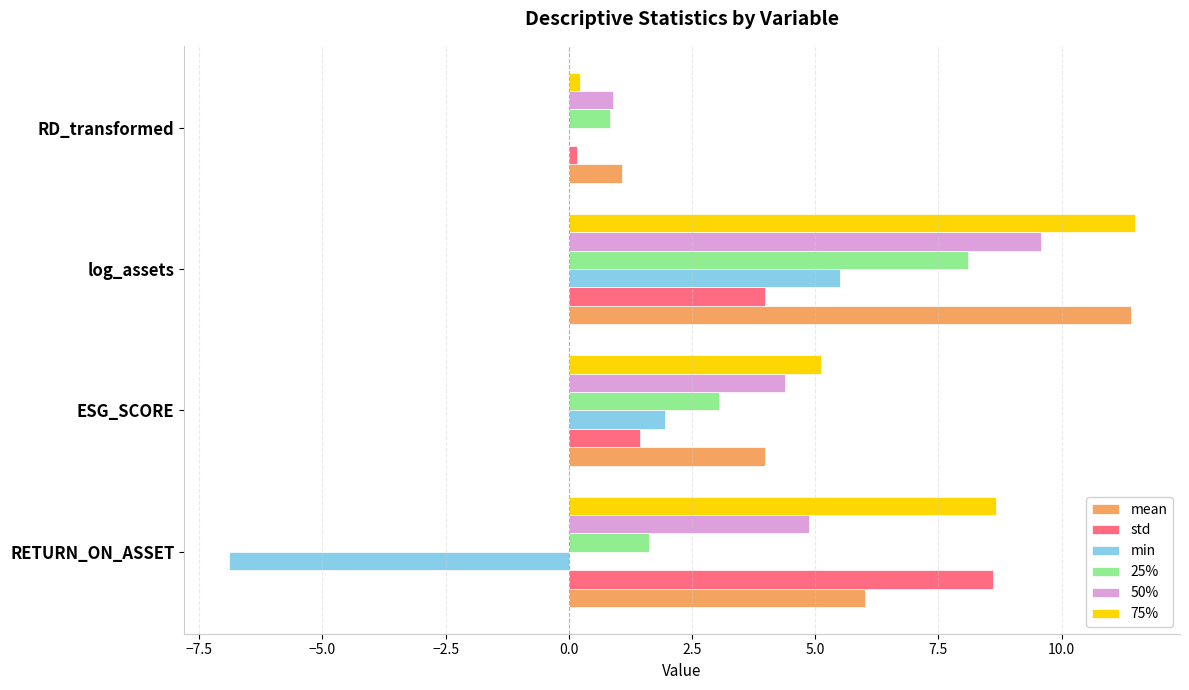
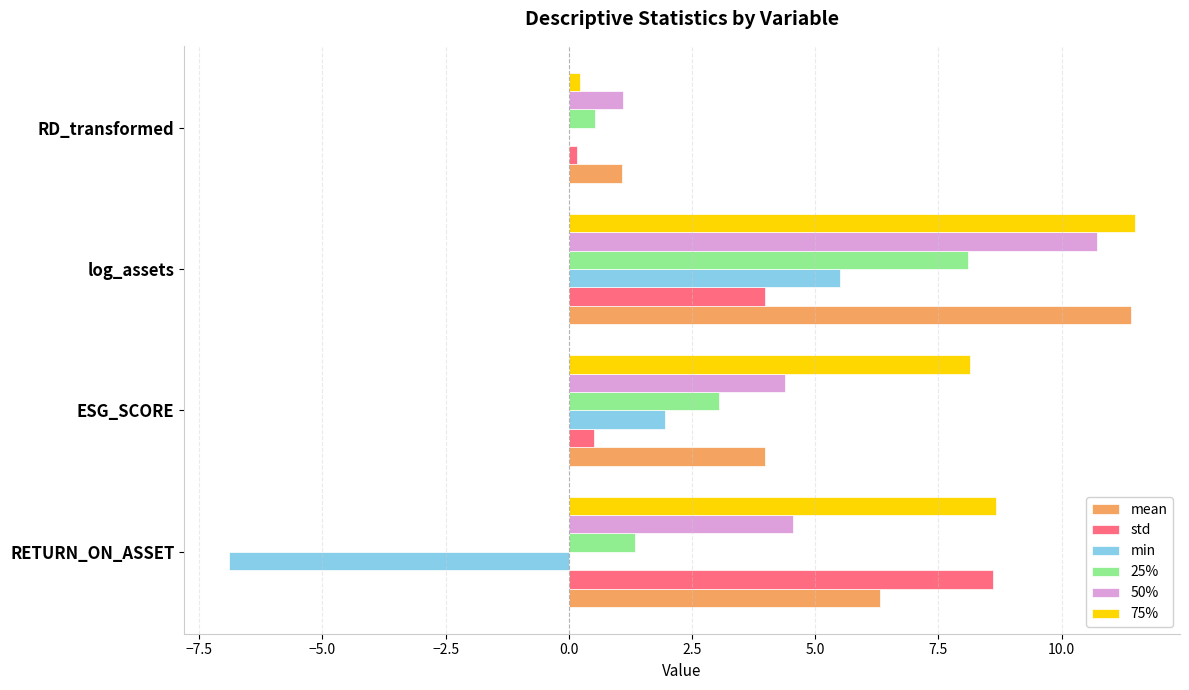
  {
    "mean": {
      "RD_transformed": 1.1,
      "log_assets": 11.4,
      "ESG_SCORE": 4.0,
-     "RETURN_ON_ASSET": 6.0
+     "RETURN_ON_ASSET": 6.3
    },
    "std": {
      "RD_transformed": 0.2,
      "log_assets": 4.0,
-     "ESG_SCORE": 1.5,
+     "ESG_SCORE": 0.5,
      "RETURN_ON_ASSET": 8.6
    },
    "min": {
      "log_assets": 5.5,
      "ESG_SCORE": 2.0,
      "RETURN_ON_ASSET": -6.9
    },
    "25%": {
-     "RD_transformed": 0.8,
+     "RD_transformed": 0.5,
      "log_assets": 8.1,
      "ESG_SCORE": 3.1,
-     "RETURN_ON_ASSET": 1.6
+     "RETURN_ON_ASSET": 1.3
    },
    "50%": {
-     "RD_transformed": 0.9,
-     "log_assets": 9.6,
+     "RD_transformed": 1.1,
+     "log_assets": 10.7,
      "ESG_SCORE": 4.4,
-     "RETURN_ON_ASSET": 4.9
+     "RETURN_ON_ASSET": 4.6
    },
    "75%": {
      "RD_transformed": 0.2,
      "log_assets": 11.5,
-     "ESG_SCORE": 5.1,
+     "ESG_SCORE": 8.1,
      "RETURN_ON_ASSET": 8.7
    }
  }
